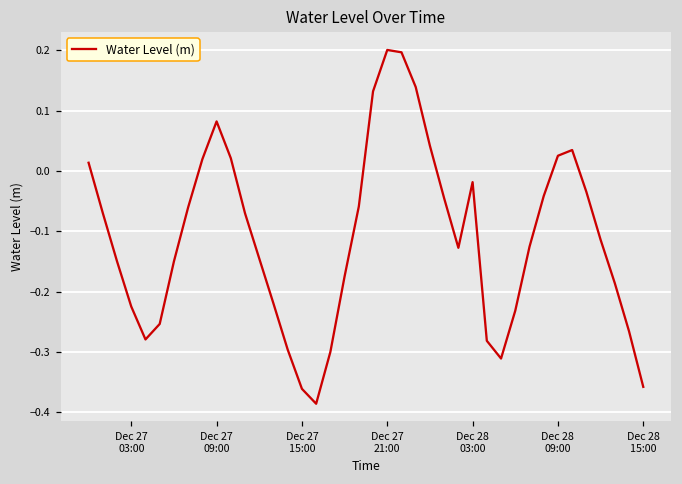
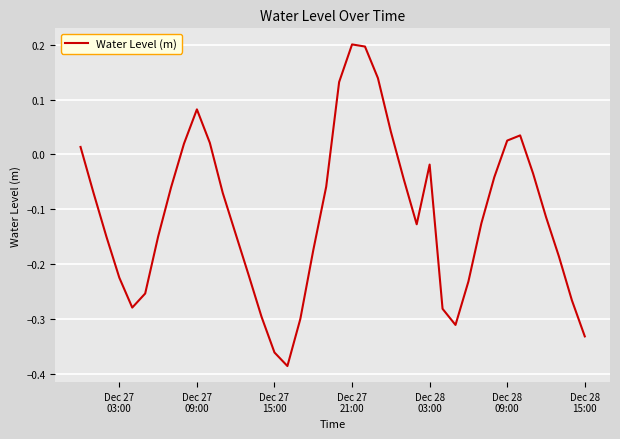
  {
    "Dec 27 03:00": -0.22,
    "Dec 27 09:00": 0.08,
    "Dec 27 15:00": -0.36,
    "Dec 27 21:00": 0.20,
    "Dec 28 03:00": -0.02,
    "Dec 28 09:00": 0.03,
-   "Dec 28 15:00": -0.36
+   "Dec 28 15:00": -0.33
  }
